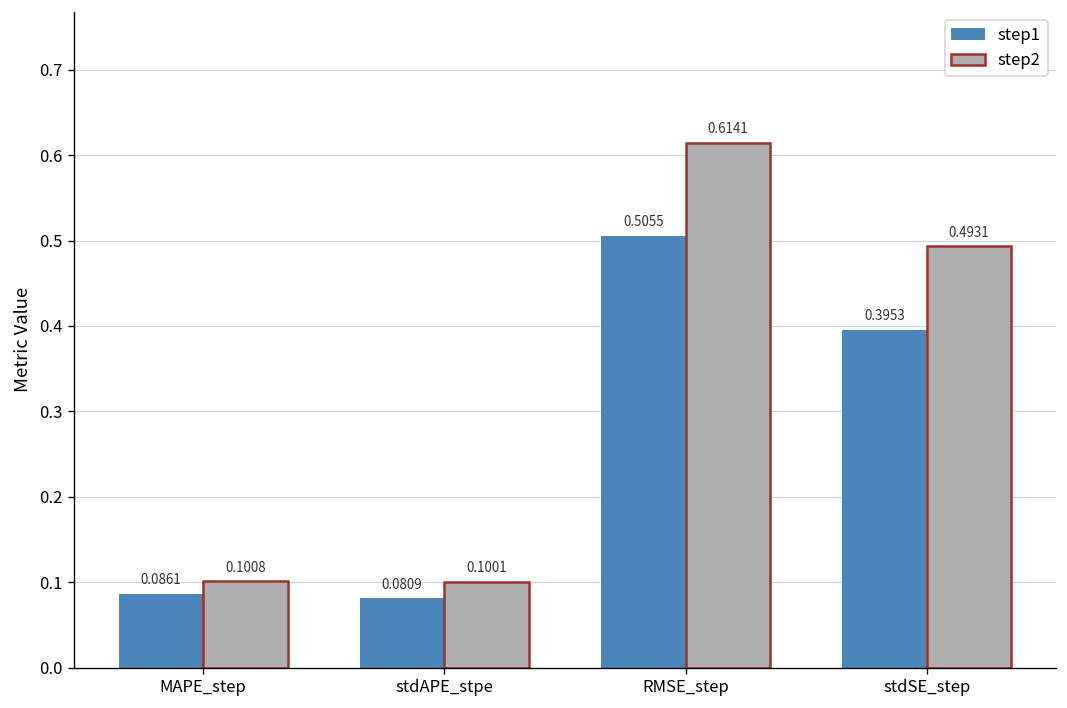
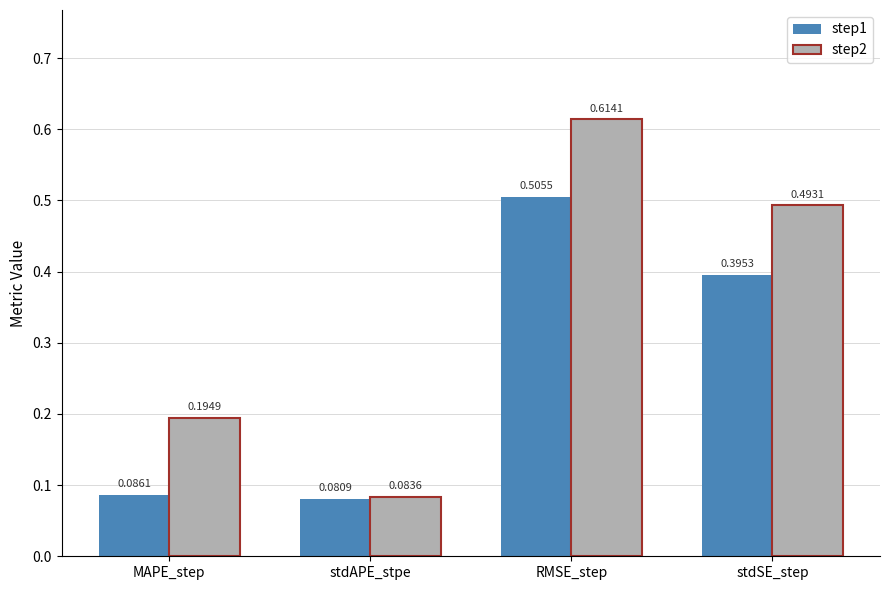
  {
    "step1": {
      "MAPE_step": 0.0861,
      "stdAPE_stpe": 0.0809,
      "RMSE_step": 0.5055,
      "stdSE_step": 0.3953
    },
    "step2": {
-     "MAPE_step": 0.1008,
-     "stdAPE_stpe": 0.1001,
+     "MAPE_step": 0.1949,
+     "stdAPE_stpe": 0.0836,
      "RMSE_step": 0.6141,
      "stdSE_step": 0.4931
    }
  }
